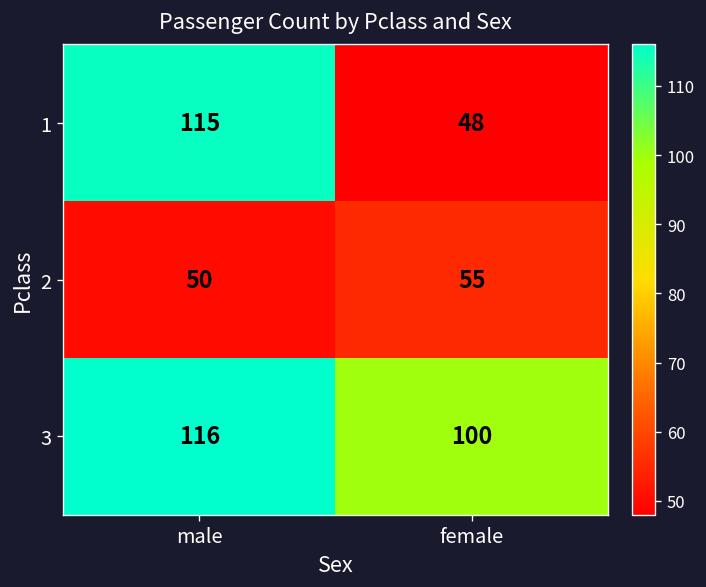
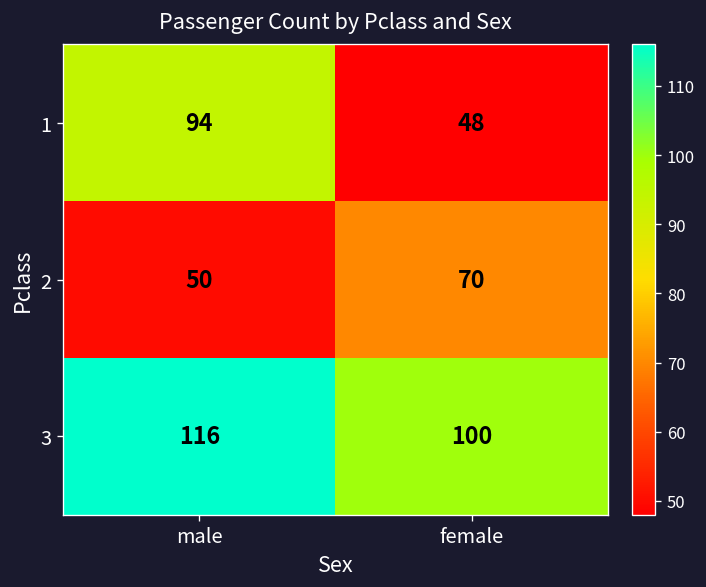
  {
    "1": {
-     "male": 115,
+     "male": 94,
      "female": 48
    },
    "2": {
      "male": 50,
-     "female": 55
+     "female": 70
    },
    "3": {
      "male": 116,
      "female": 100
    }
  }
